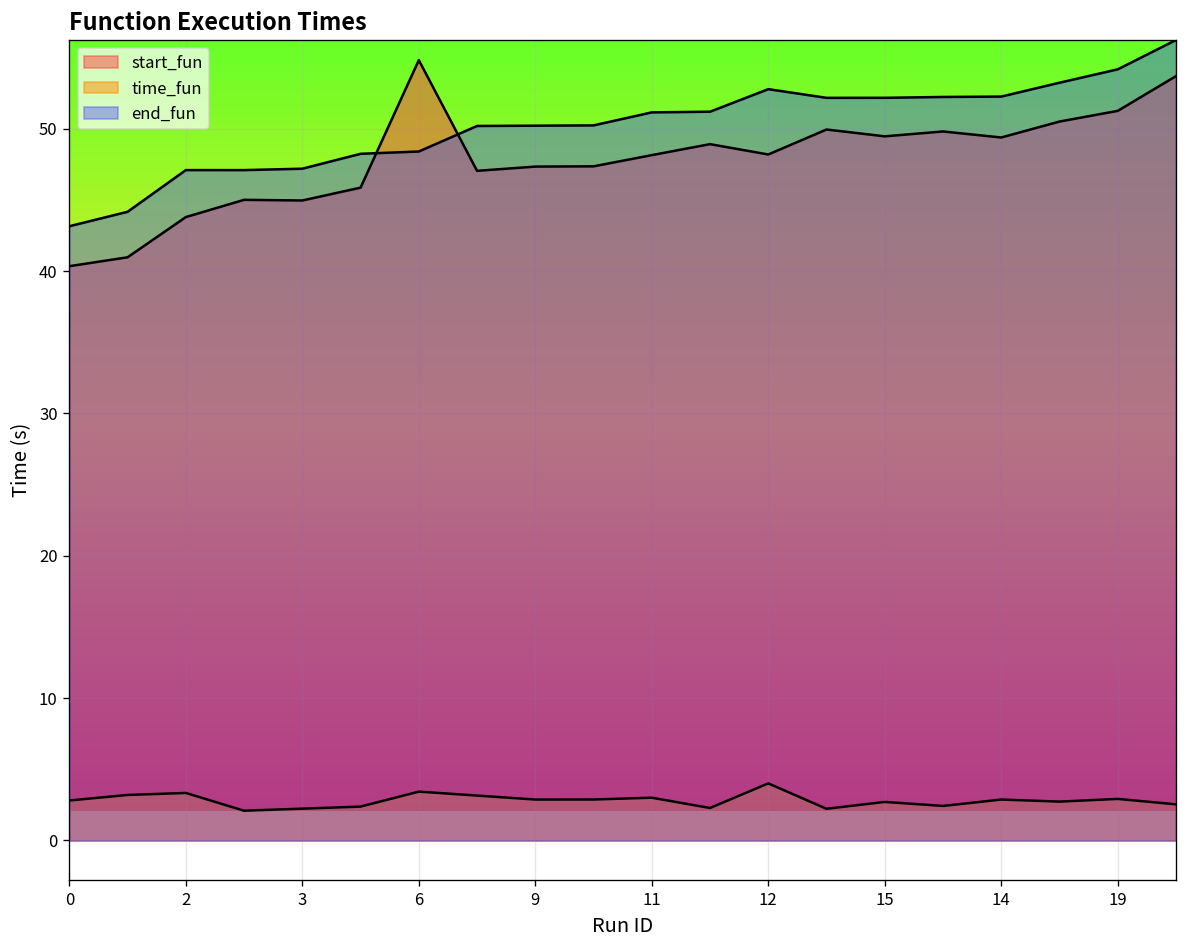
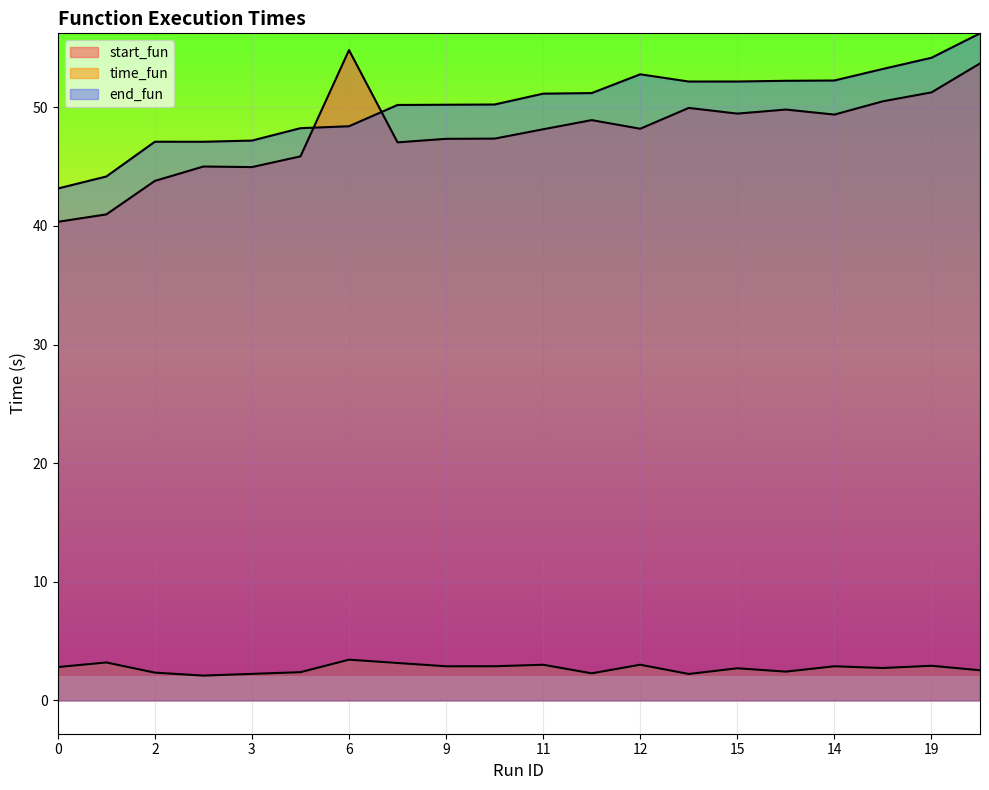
  {
    "start_fun": {
      "0": 40.3,
      "2": 43.8,
      "6": 54.8,
      "12": 48.2,
      "14": 49.4
    },
    "time_fun": {
      "0": 2.8,
-     "2": 3.3,
+     "2": 2.3,
      "6": 3.4,
-     "12": 4.0,
+     "12": 3.0,
      "14": 2.9
    },
    "end_fun": {
      "0": 43.2,
      "2": 47.1,
      "6": 48.4,
      "12": 52.8,
      "14": 52.3
    }
  }
